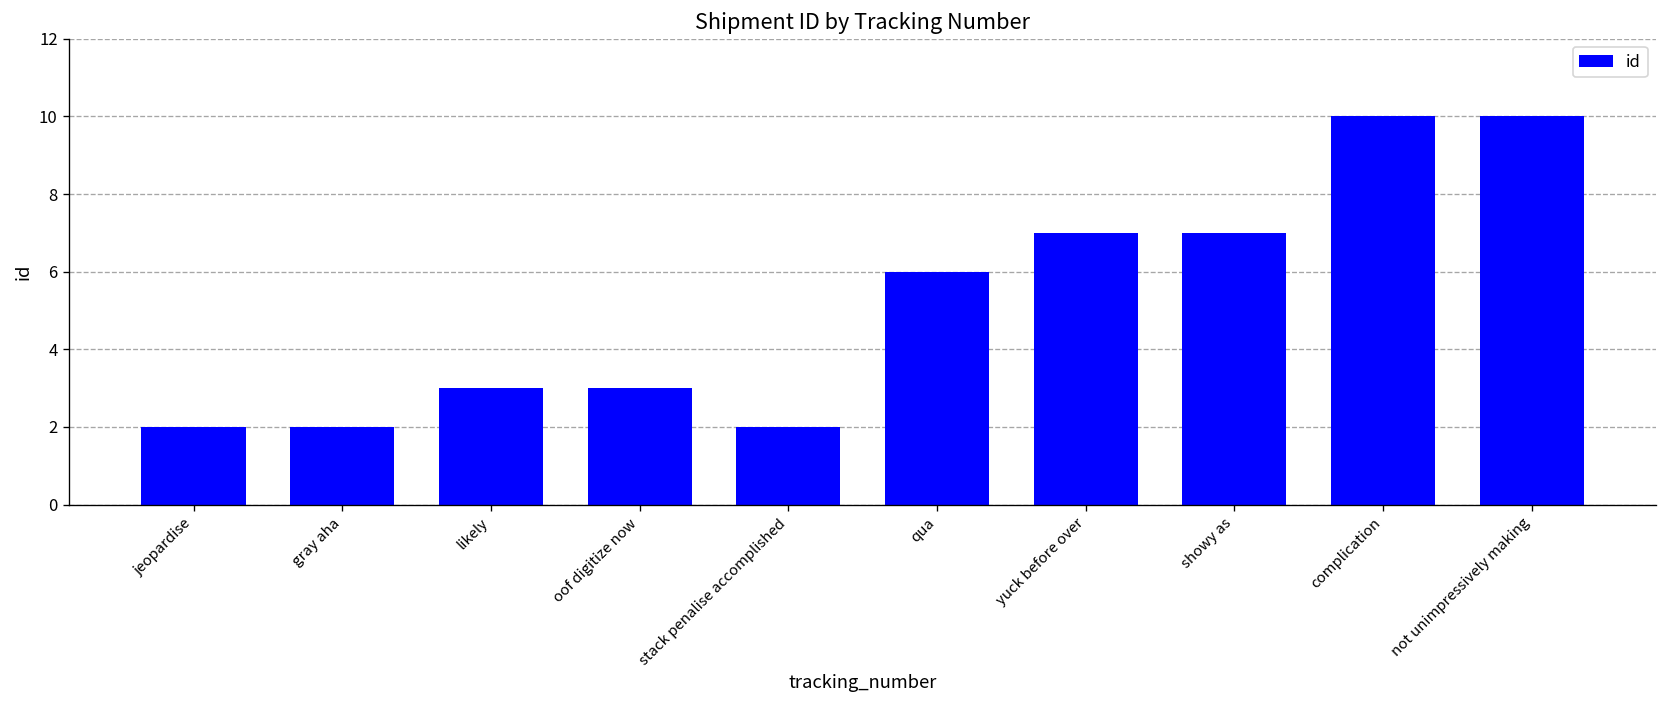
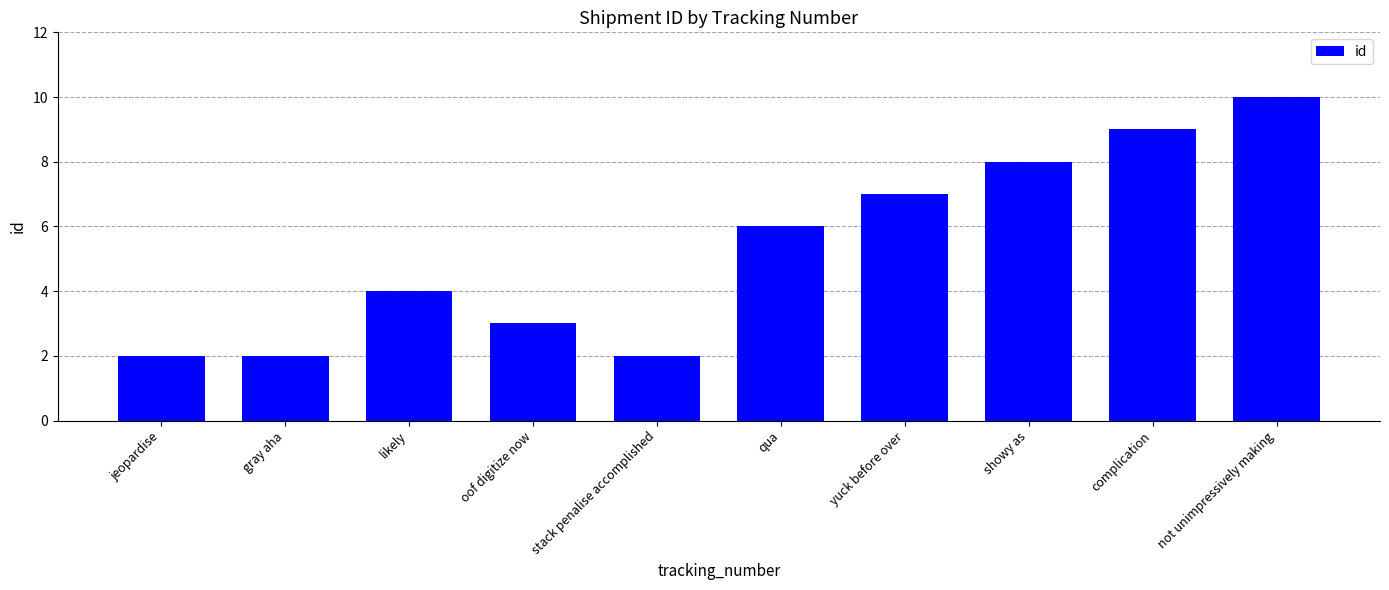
  {
    "jeopardise": 2,
    "gray aha": 2,
-   "likely": 3,
+   "likely": 4,
    "oof digitize now": 3,
    "stack penalise accomplished": 2,
    "qua": 6,
    "yuck before over": 7,
-   "showy as": 7,
-   "complication": 10,
+   "showy as": 8,
+   "complication": 9,
    "not unimpressively making": 10
  }
